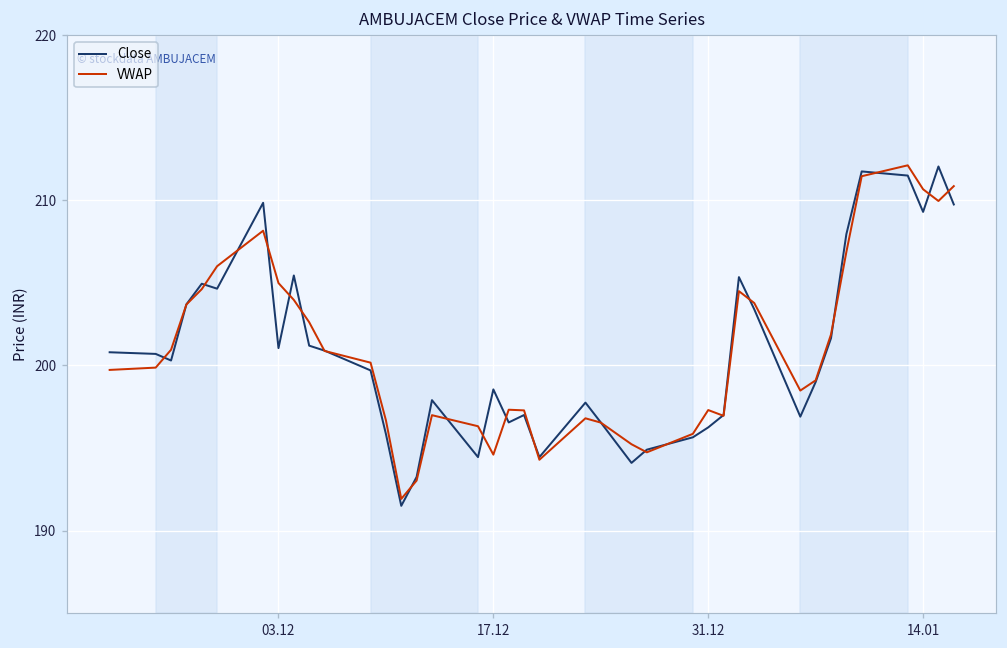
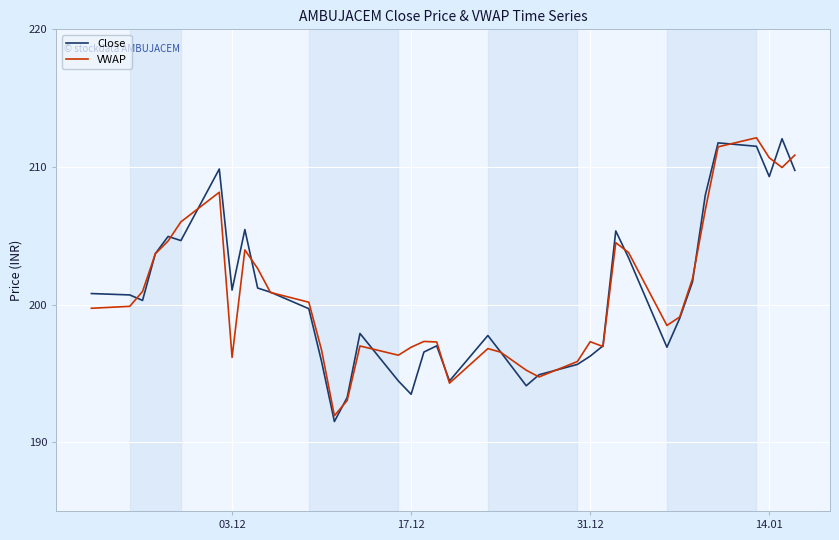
  {
    "Close": {
      "03.12": 201.1,
-     "17.12": 198.6,
+     "17.12": 193.5,
      "31.12": 196.3,
      "14.01": 209.3
    },
    "VWAP": {
-     "03.12": 205.0,
-     "17.12": 194.6,
+     "03.12": 196.2,
+     "17.12": 196.9,
      "31.12": 197.3,
      "14.01": 210.7
    }
  }
